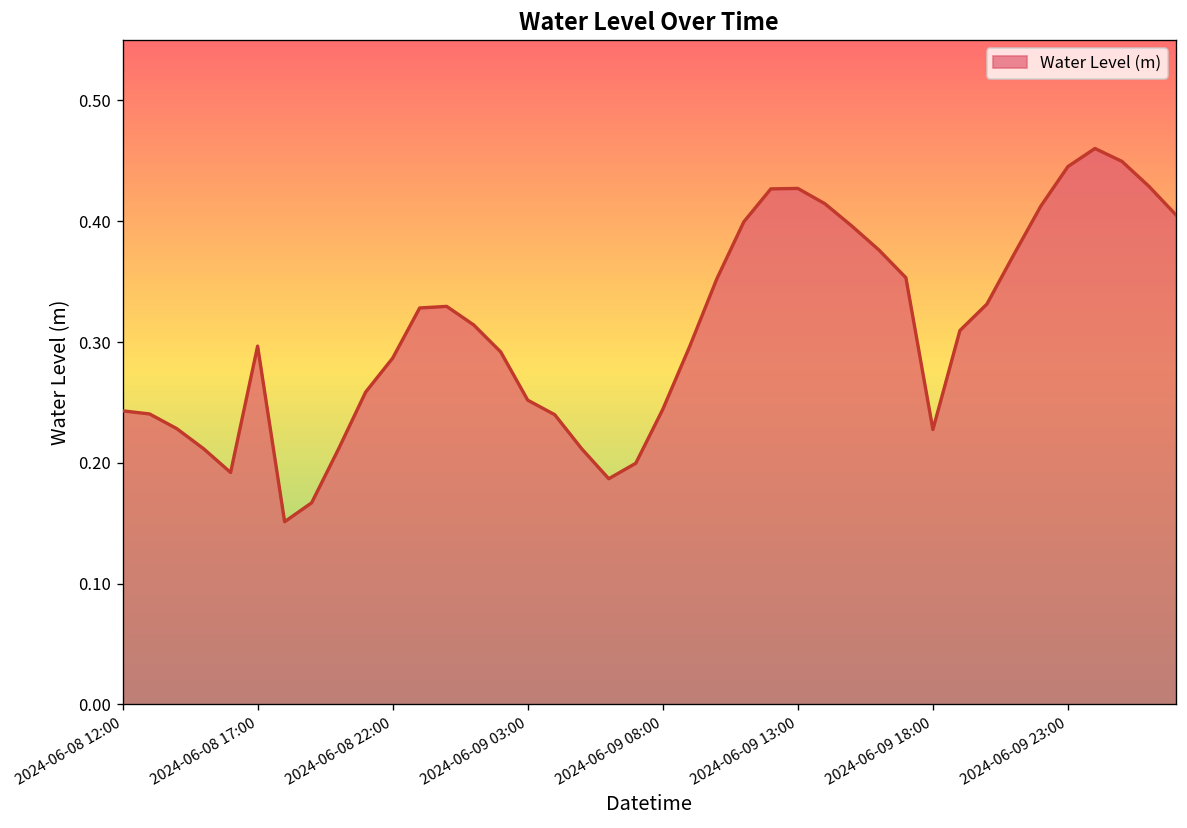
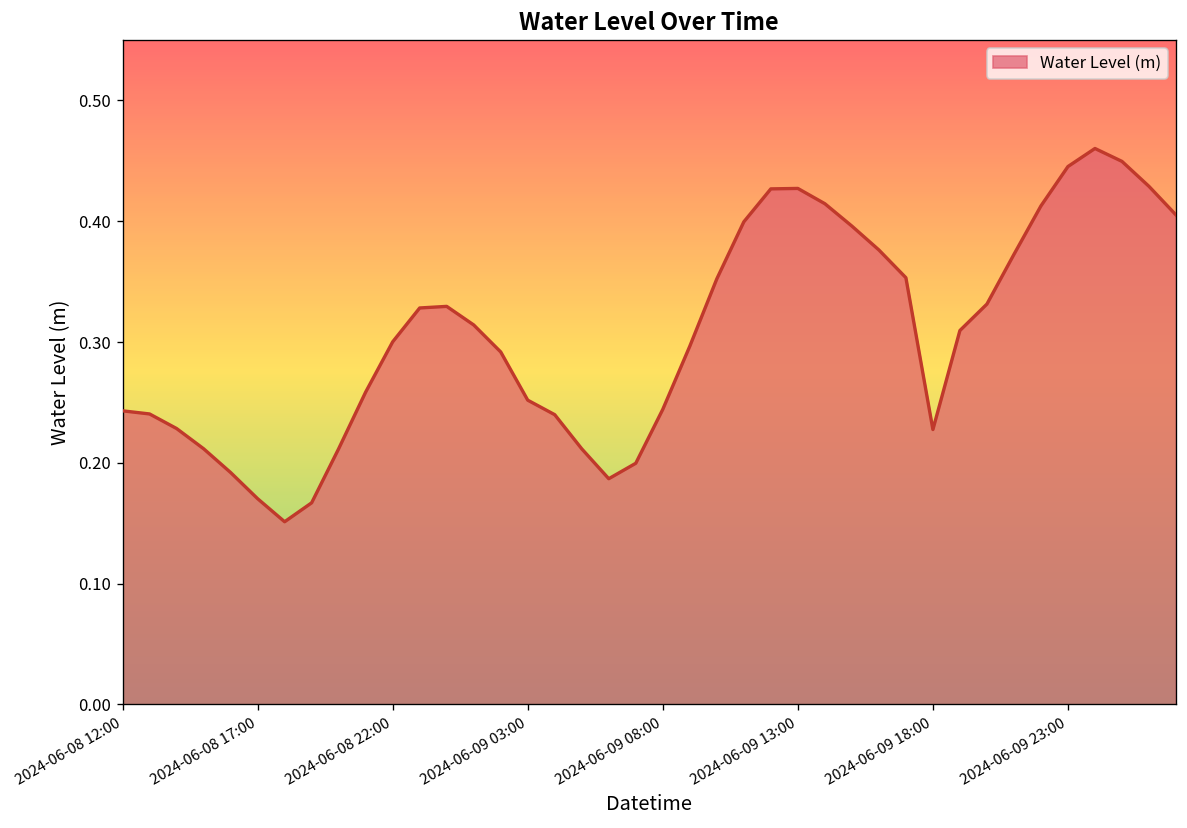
  {
    "2024-06-08 12:00": 0.243,
-   "2024-06-08 17:00": 0.297,
-   "2024-06-08 22:00": 0.287,
+   "2024-06-08 17:00": 0.170,
+   "2024-06-08 22:00": 0.300,
    "2024-06-09 03:00": 0.252,
    "2024-06-09 08:00": 0.244,
    "2024-06-09 13:00": 0.427,
    "2024-06-09 18:00": 0.228,
    "2024-06-09 23:00": 0.445
  }
